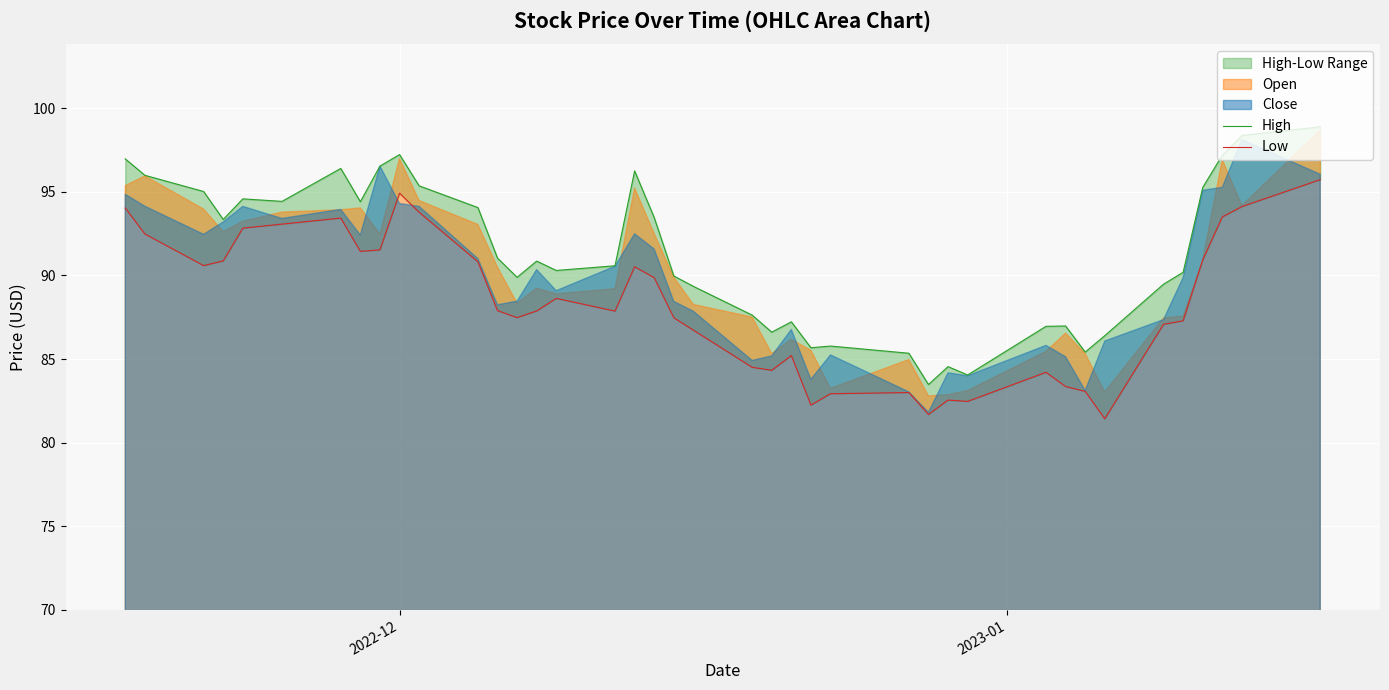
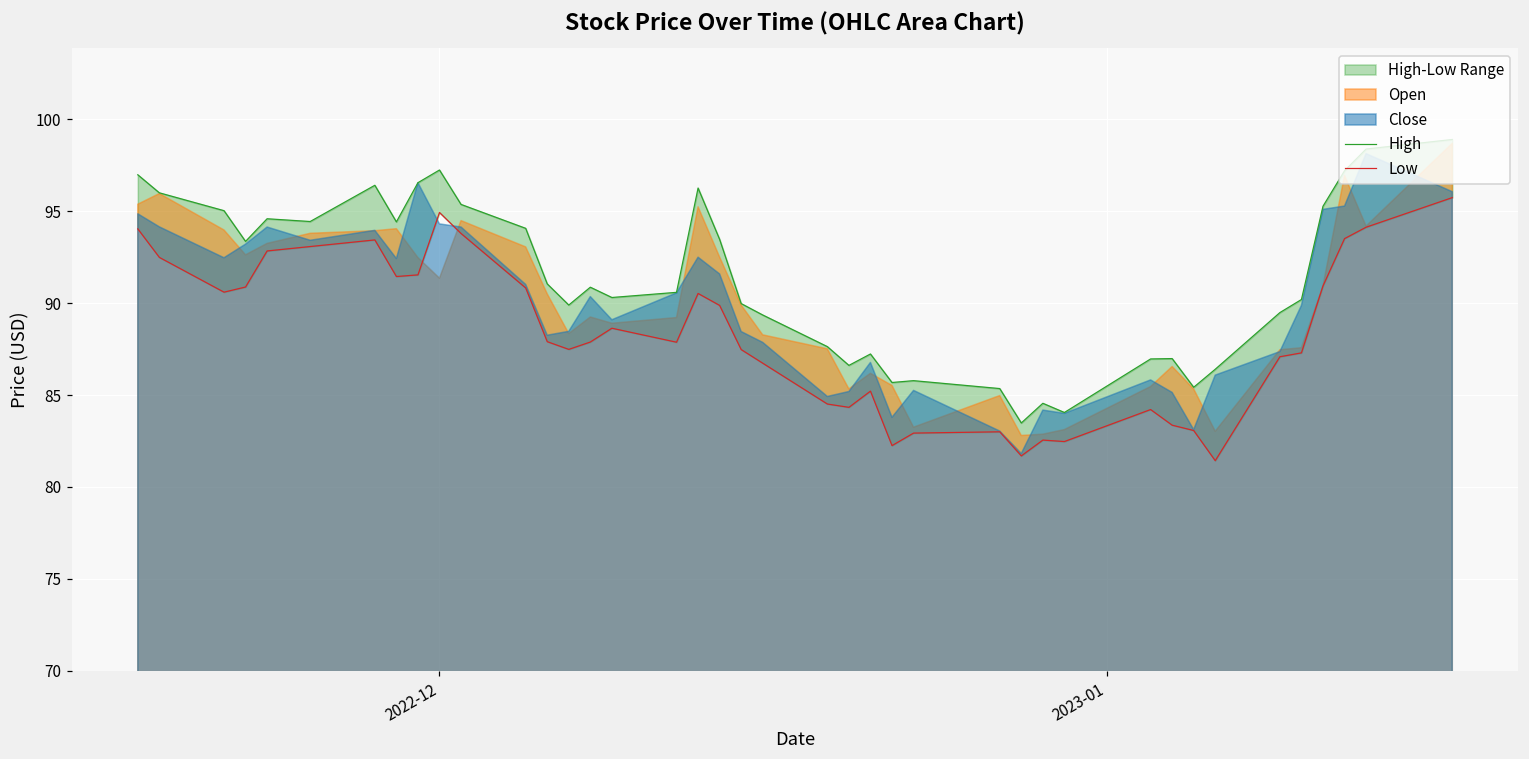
  {
    "High-Low Range": {
      "2022-12": 97.2
    },
    "Open": {
-     "2022-12": 97.0
+     "2022-12": 91.4
    },
    "Low": {
      "2022-12": 94.9
    },
    "Close": {
      "2022-12": 94.3
    }
  }
